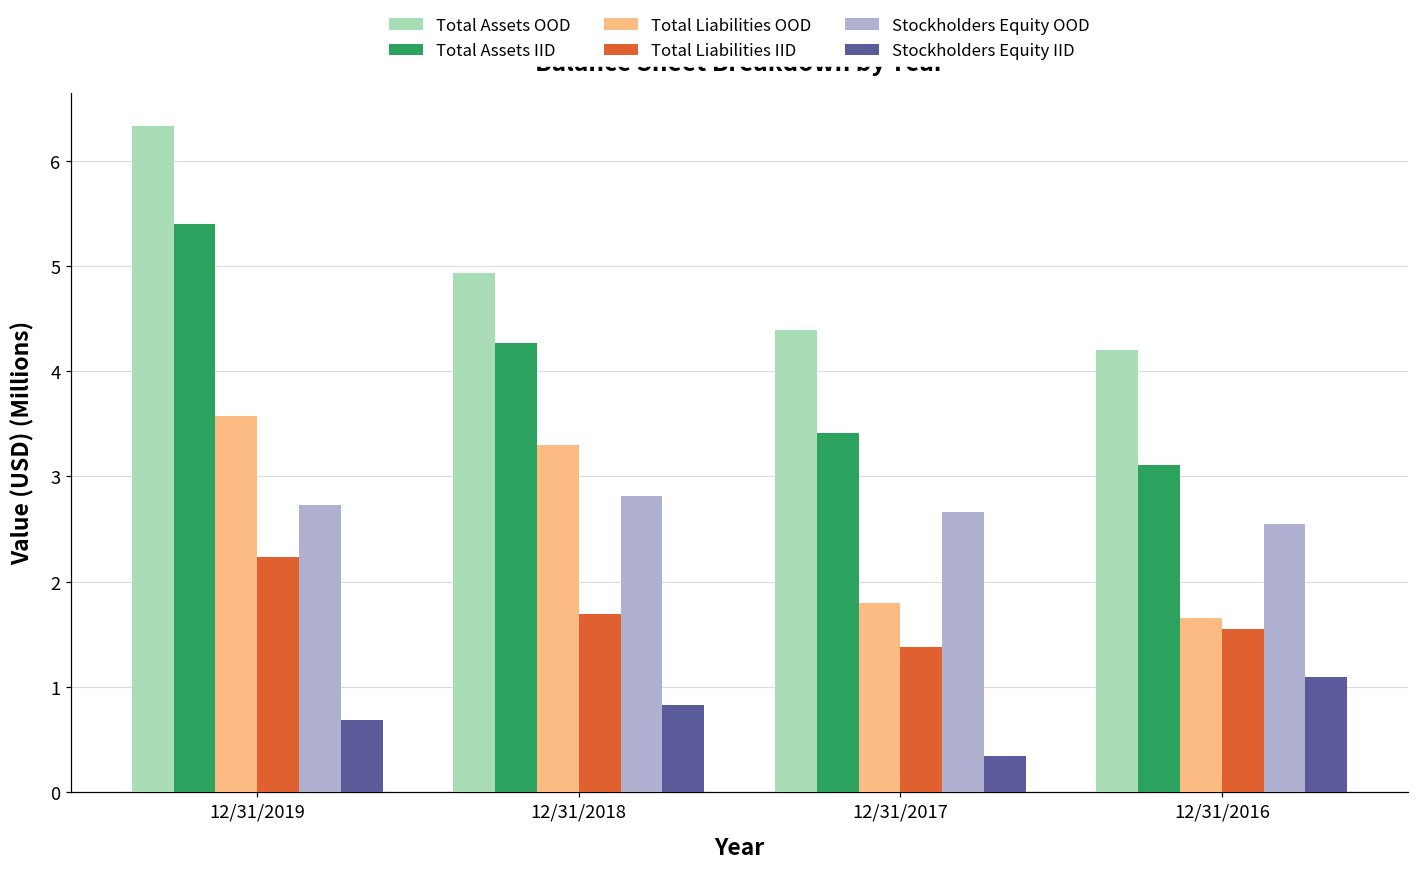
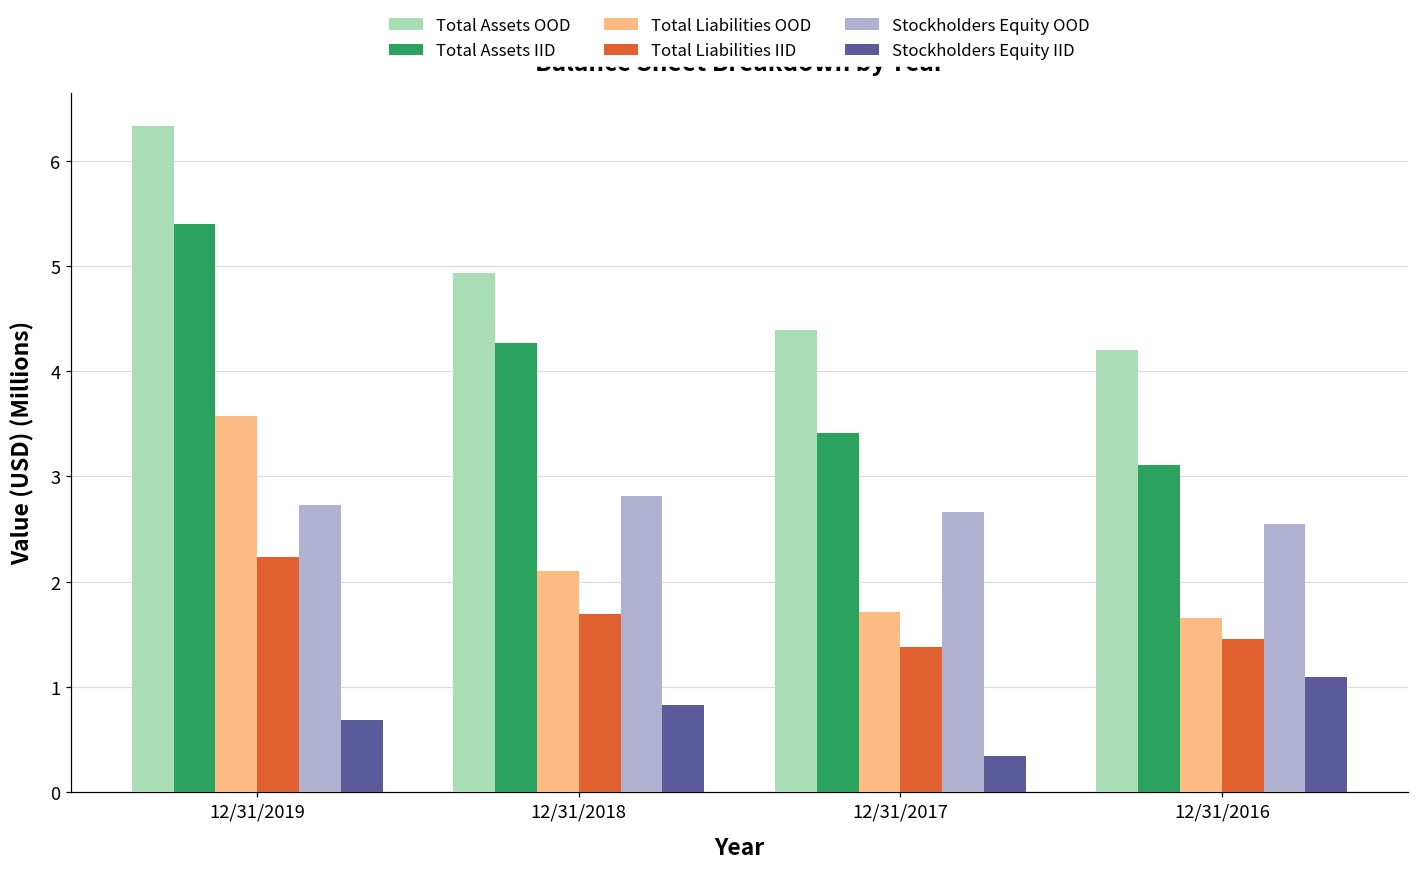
  {
    "Total Assets IID": {
      "12/31/2019": 5.4,
      "12/31/2018": 4.3,
      "12/31/2017": 3.4,
      "12/31/2016": 3.1
    },
    "Total Liabilities OOD": {
      "12/31/2019": 3.6,
-     "12/31/2018": 3.3,
-     "12/31/2017": 1.8,
+     "12/31/2018": 2.1,
+     "12/31/2017": 1.7,
      "12/31/2016": 1.7
    },
    "Total Liabilities IID": {
      "12/31/2019": 2.2,
      "12/31/2018": 1.7,
      "12/31/2017": 1.4,
-     "12/31/2016": 1.6
+     "12/31/2016": 1.5
    },
    "Stockholders Equity IID": {
      "12/31/2019": 0.7,
      "12/31/2018": 0.8,
      "12/31/2017": 0.3,
      "12/31/2016": 1.1
    }
  }
